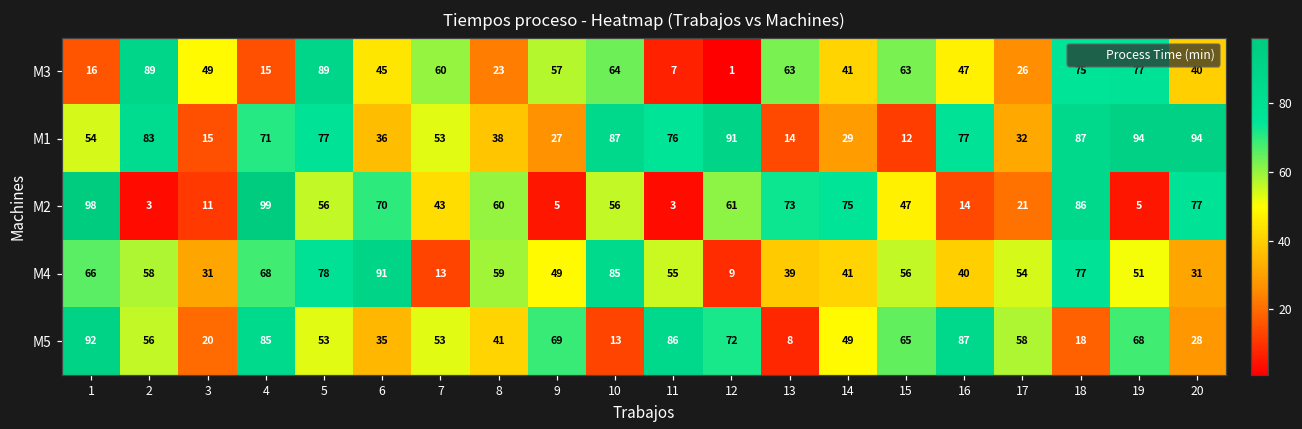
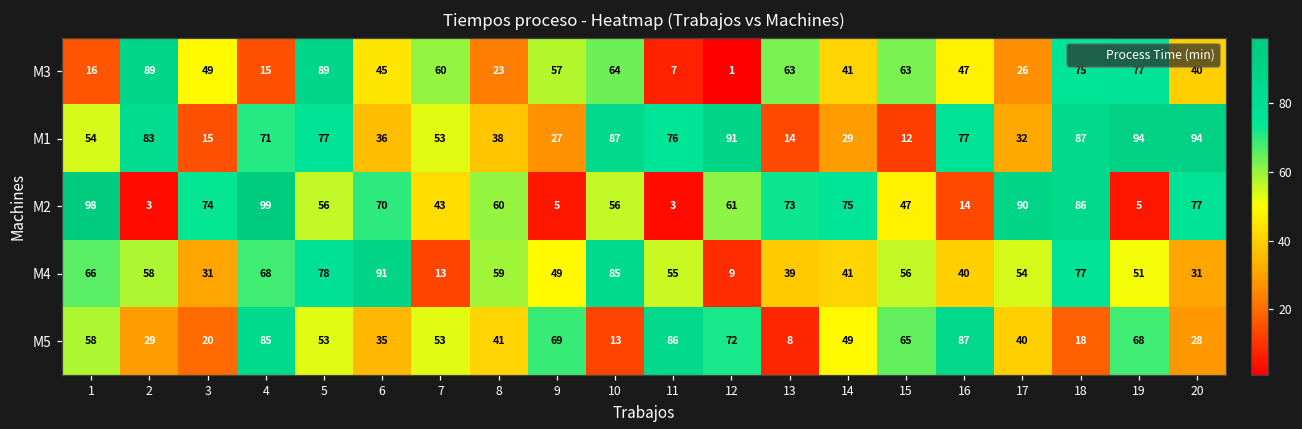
  {
    "M3": {
      "1": 16,
      "2": 89,
      "3": 49,
      "4": 15,
      "5": 89,
      "6": 45,
      "7": 60,
      "8": 23,
      "9": 57,
      "10": 64,
      "11": 7,
      "12": 1,
      "13": 63,
      "14": 41,
      "15": 63,
      "16": 47,
      "17": 26,
      "18": 75,
      "19": 77,
      "20": 40
    },
    "M1": {
      "1": 54,
      "2": 83,
      "3": 15,
      "4": 71,
      "5": 77,
      "6": 36,
      "7": 53,
      "8": 38,
      "9": 27,
      "10": 87,
      "11": 76,
      "12": 91,
      "13": 14,
      "14": 29,
      "15": 12,
      "16": 77,
      "17": 32,
      "18": 87,
      "19": 94,
      "20": 94
    },
    "M2": {
      "1": 98,
      "2": 3,
-     "3": 11,
+     "3": 74,
      "4": 99,
      "5": 56,
      "6": 70,
      "7": 43,
      "8": 60,
      "9": 5,
      "10": 56,
      "11": 3,
      "12": 61,
      "13": 73,
      "14": 75,
      "15": 47,
      "16": 14,
-     "17": 21,
+     "17": 90,
      "18": 86,
      "19": 5,
      "20": 77
    },
    "M4": {
      "1": 66,
      "2": 58,
      "3": 31,
      "4": 68,
      "5": 78,
      "6": 91,
      "7": 13,
      "8": 59,
      "9": 49,
      "10": 85,
      "11": 55,
      "12": 9,
      "13": 39,
      "14": 41,
      "15": 56,
      "16": 40,
      "17": 54,
      "18": 77,
      "19": 51,
      "20": 31
    },
    "M5": {
-     "1": 92,
-     "2": 56,
+     "1": 58,
+     "2": 29,
      "3": 20,
      "4": 85,
      "5": 53,
      "6": 35,
      "7": 53,
      "8": 41,
      "9": 69,
      "10": 13,
      "11": 86,
      "12": 72,
      "13": 8,
      "14": 49,
      "15": 65,
      "16": 87,
-     "17": 58,
+     "17": 40,
      "18": 18,
      "19": 68,
      "20": 28
    }
  }
